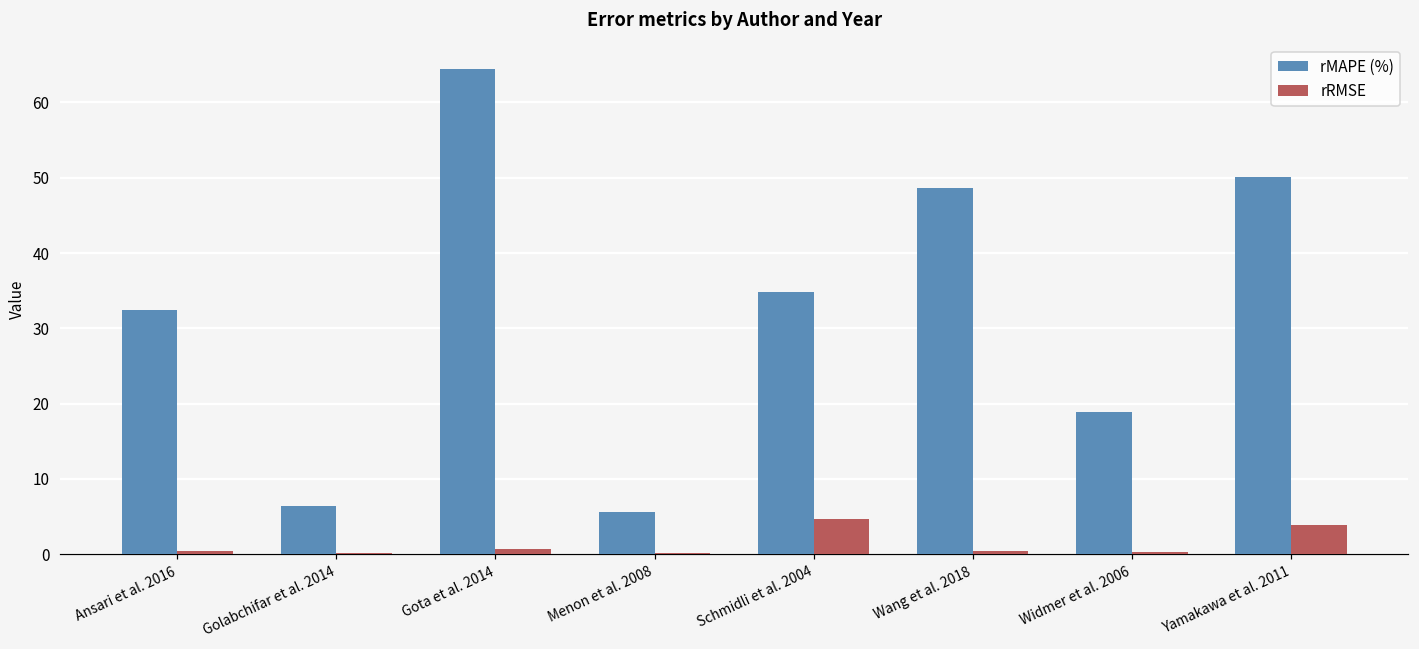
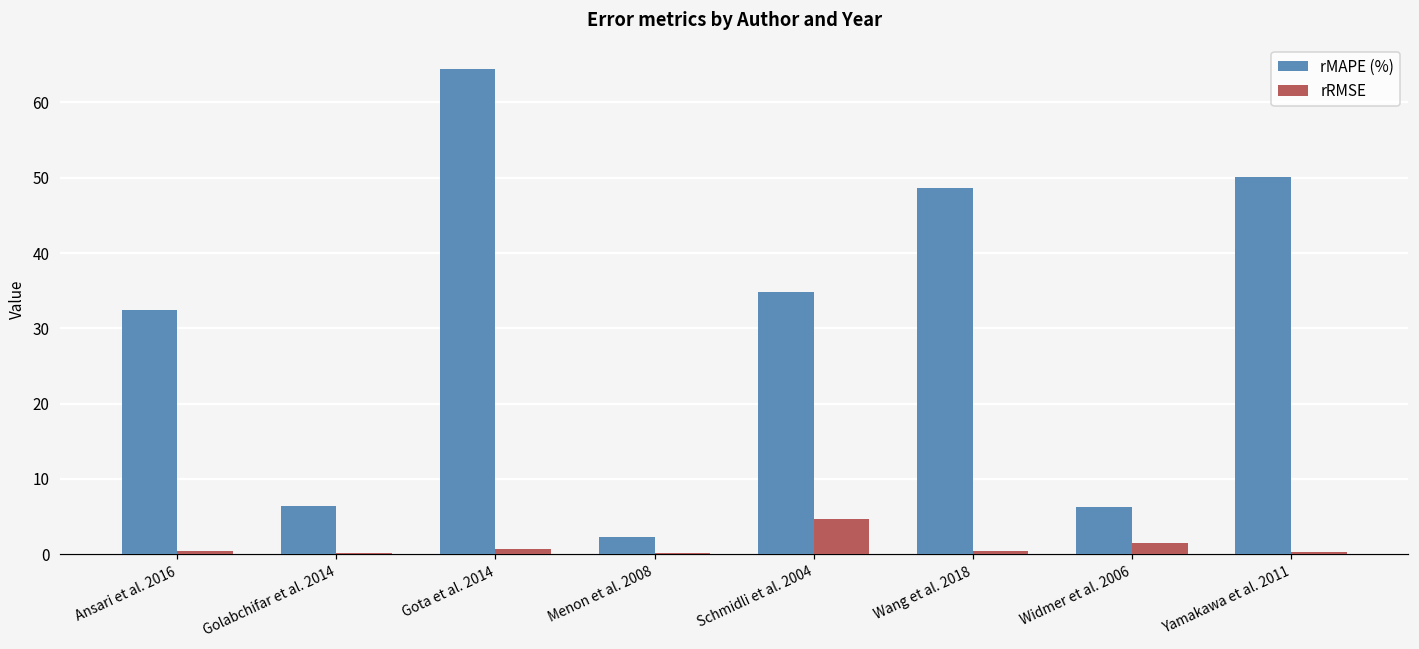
  {
    "rMAPE (%)": {
      "Ansari et al. 2016": 32,
      "Golabchifar et al. 2014": 6,
      "Gota et al. 2014": 64,
-     "Menon et al. 2008": 6,
+     "Menon et al. 2008": 2,
      "Schmidli et al. 2004": 35,
      "Wang et al. 2018": 49,
-     "Widmer et al. 2006": 19,
+     "Widmer et al. 2006": 6,
      "Yamakawa et al. 2011": 50
    },
    "rRMSE": {
      "Gota et al. 2014": 1,
      "Schmidli et al. 2004": 5,
      "Wang et al. 2018": 0,
-     "Widmer et al. 2006": 0,
-     "Yamakawa et al. 2011": 4
+     "Widmer et al. 2006": 1,
+     "Yamakawa et al. 2011": 0
    }
  }
